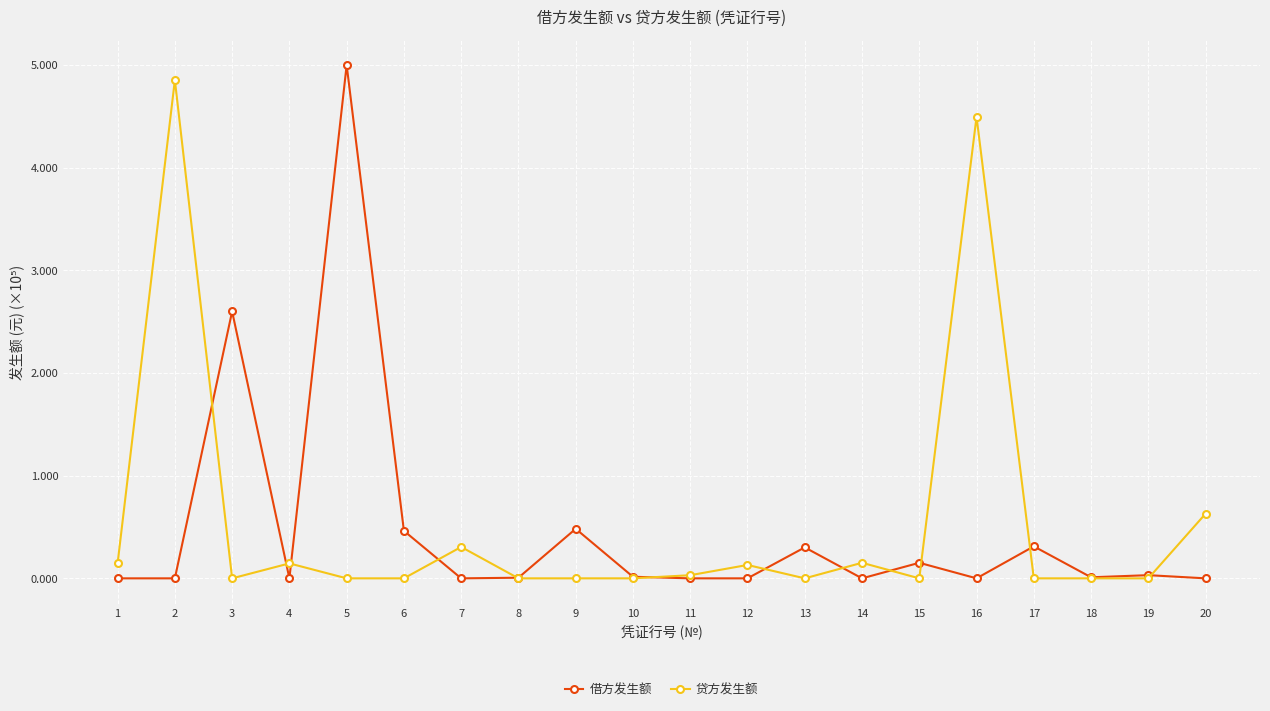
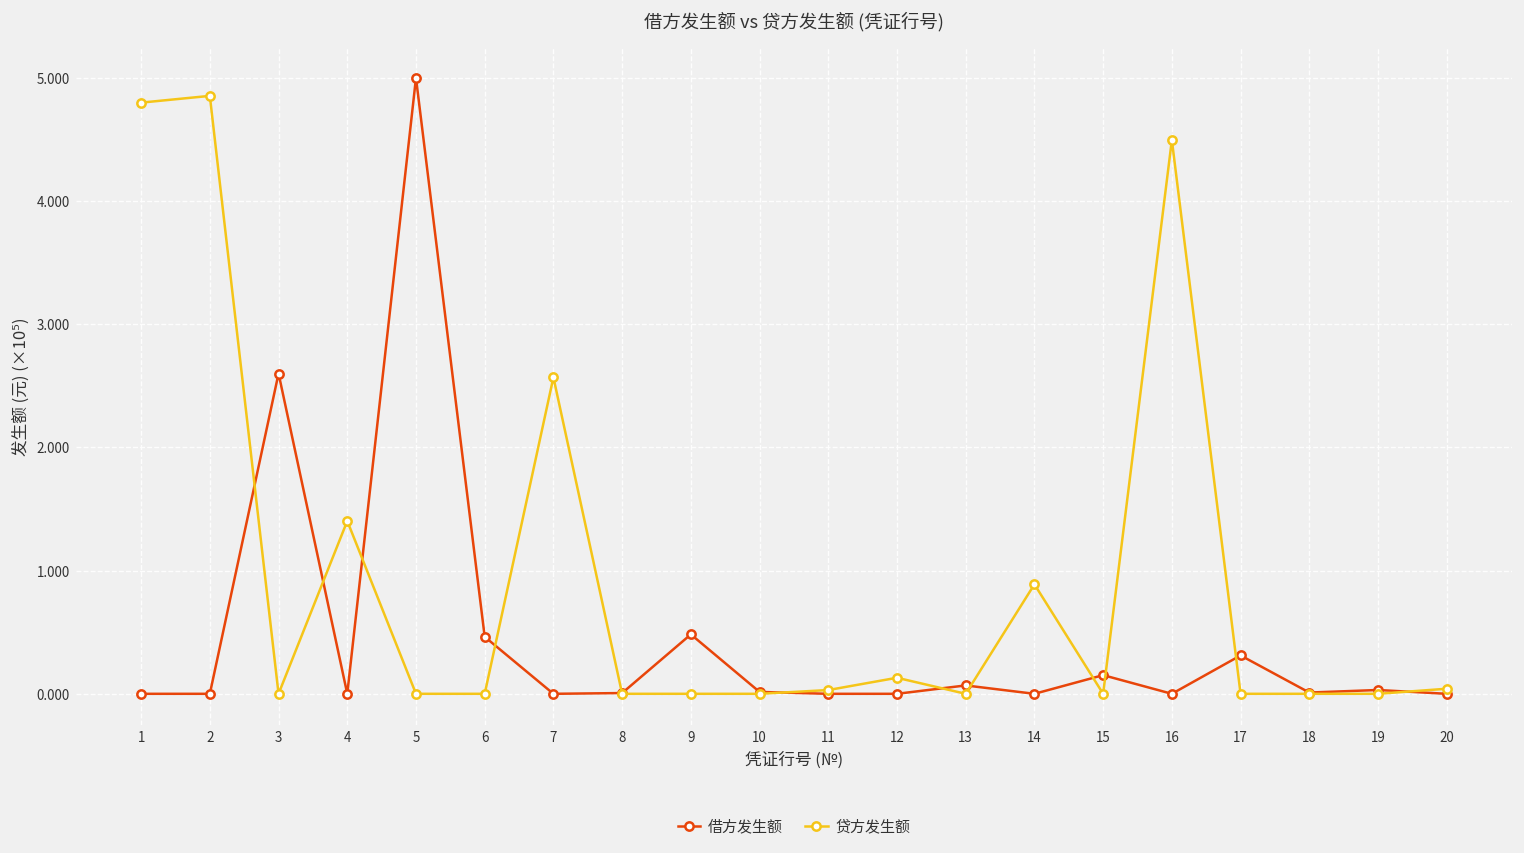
  {
    "借方发生额": {
      "1": 0.00,
      "2": 0.00,
      "3": 2.60,
      "4": 0.00,
      "5": 5.00,
      "6": 0.46,
      "7": 0.00,
      "9": 0.48,
      "11": 0.00,
      "12": 0.00,
-     "13": 0.30,
+     "13": 0.07,
      "14": 0.00,
      "15": 0.15,
      "16": 0.00,
      "17": 0.31,
      "19": 0.03,
      "20": 0.00
    },
    "贷方发生额": {
-     "1": 0.15,
+     "1": 4.80,
      "2": 4.85,
      "3": 0.00,
-     "4": 0.15,
+     "4": 1.40,
      "5": 0.00,
      "6": 0.00,
-     "7": 0.31,
+     "7": 2.57,
      "9": 0.00,
      "11": 0.03,
      "12": 0.13,
      "13": 0.00,
-     "14": 0.15,
+     "14": 0.89,
      "15": 0.00,
      "16": 4.50,
      "17": 0.00,
      "19": 0.00,
-     "20": 0.63
+     "20": 0.04
    }
  }
